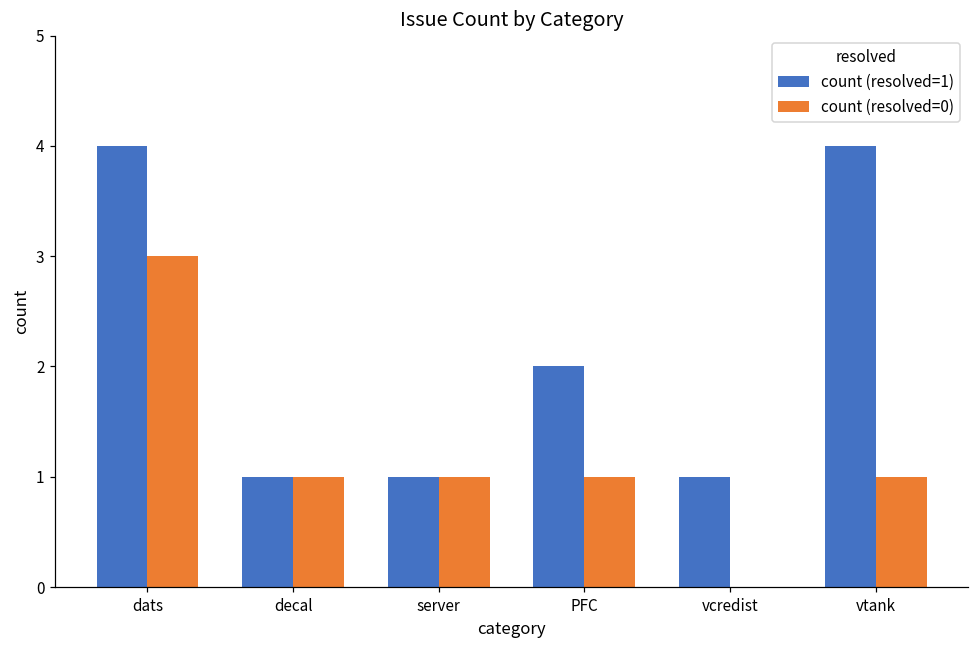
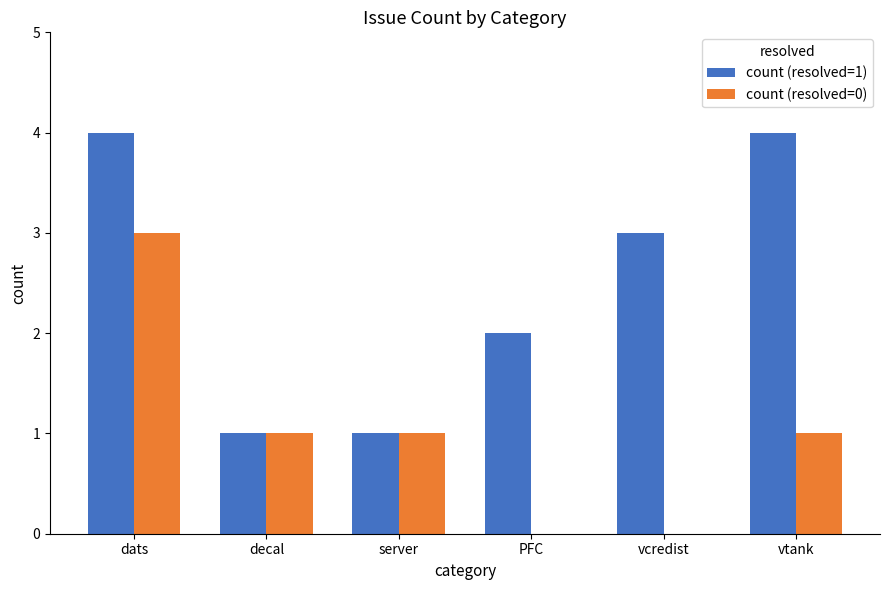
  {
    "count (resolved=1)": {
      "dats": 4,
      "decal": 1,
      "server": 1,
      "PFC": 2,
-     "vcredist": 1,
+     "vcredist": 3,
      "vtank": 4
    },
    "count (resolved=0)": {
      "dats": 3,
      "decal": 1,
      "server": 1,
-     "PFC": 1,
+     "PFC": 0,
      "vcredist": 0,
      "vtank": 1
    }
  }
